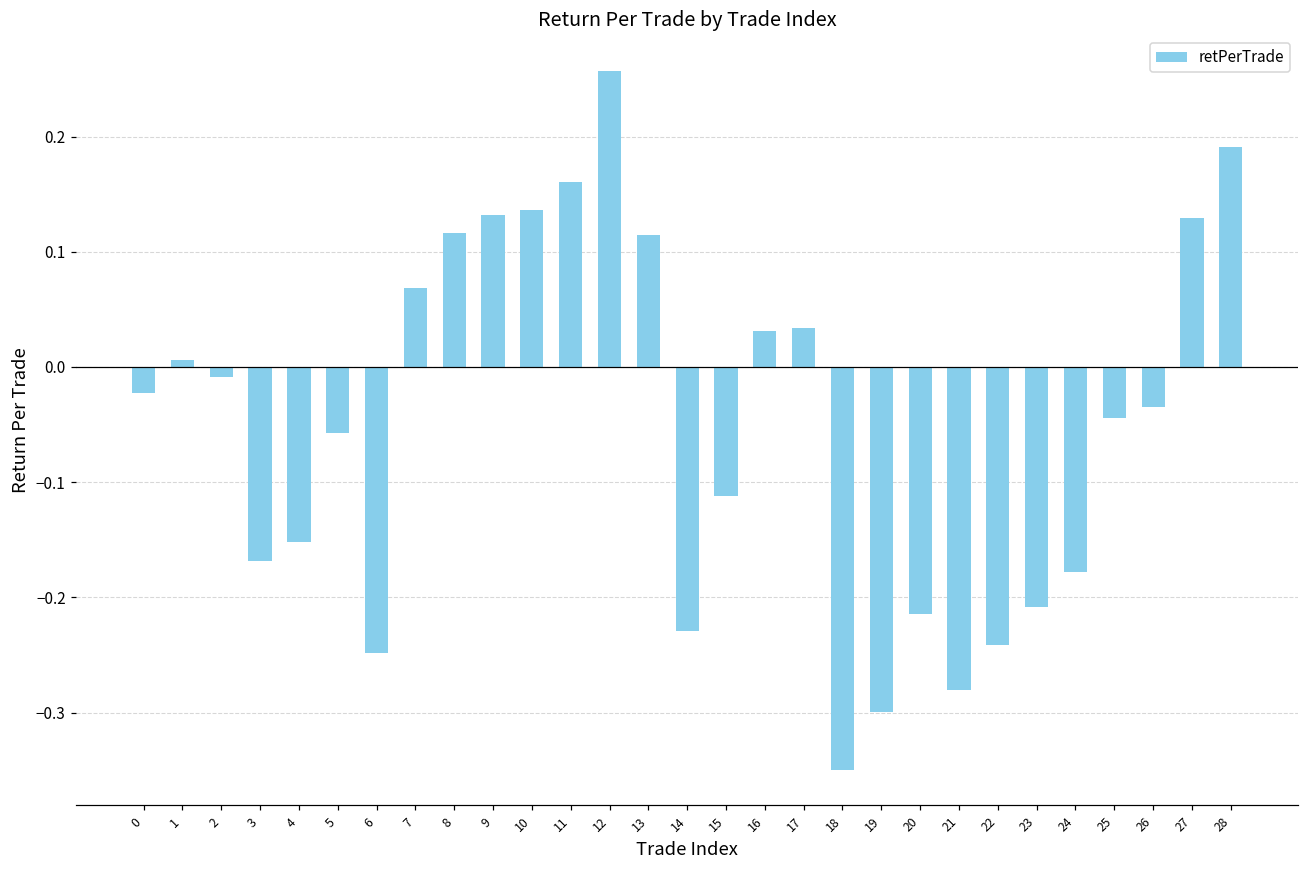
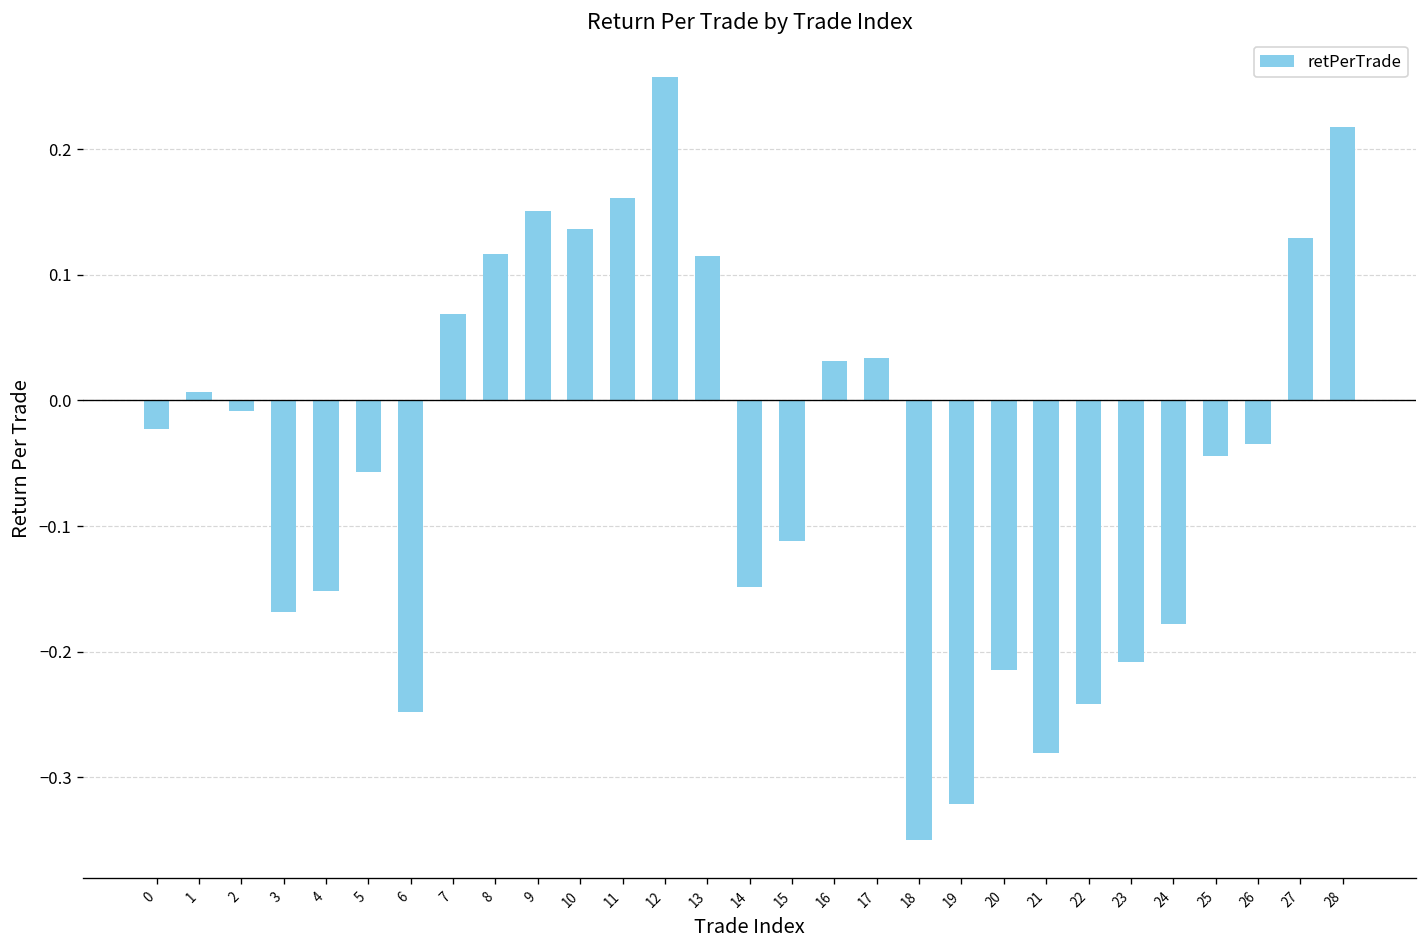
  {
    "0": -0.023,
    "1": 0.006,
    "2": -0.009,
    "3": -0.169,
    "4": -0.152,
    "5": -0.057,
    "6": -0.248,
    "7": 0.069,
    "8": 0.117,
-   "9": 0.132,
+   "9": 0.151,
    "10": 0.136,
    "11": 0.161,
    "12": 0.257,
    "13": 0.115,
-   "14": -0.229,
+   "14": -0.148,
    "15": -0.112,
    "16": 0.032,
    "17": 0.034,
    "18": -0.350,
-   "19": -0.300,
+   "19": -0.321,
    "20": -0.215,
    "21": -0.280,
    "22": -0.242,
    "23": -0.208,
    "24": -0.178,
    "25": -0.045,
    "26": -0.035,
    "27": 0.129,
-   "28": 0.191
+   "28": 0.217
  }
